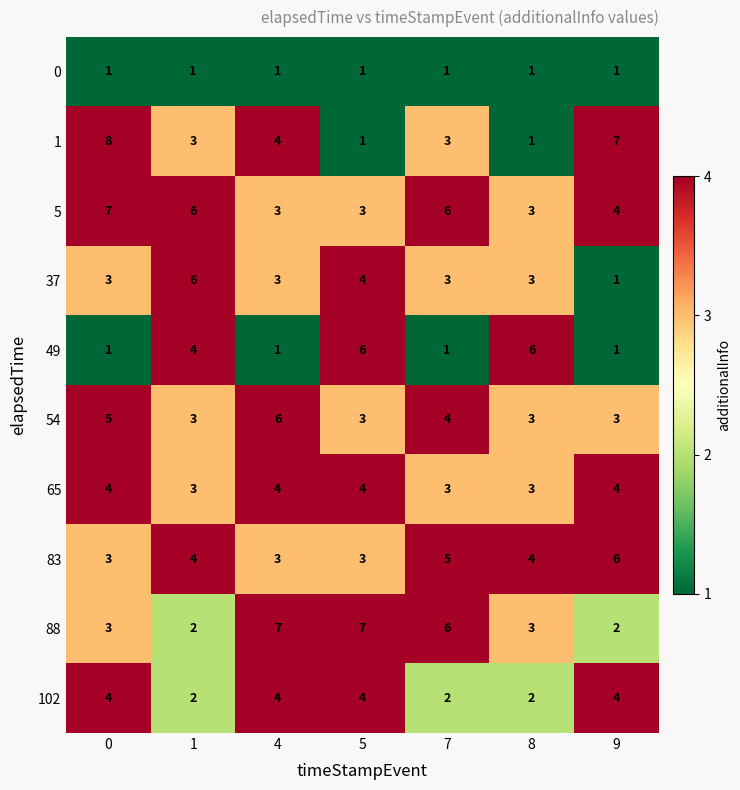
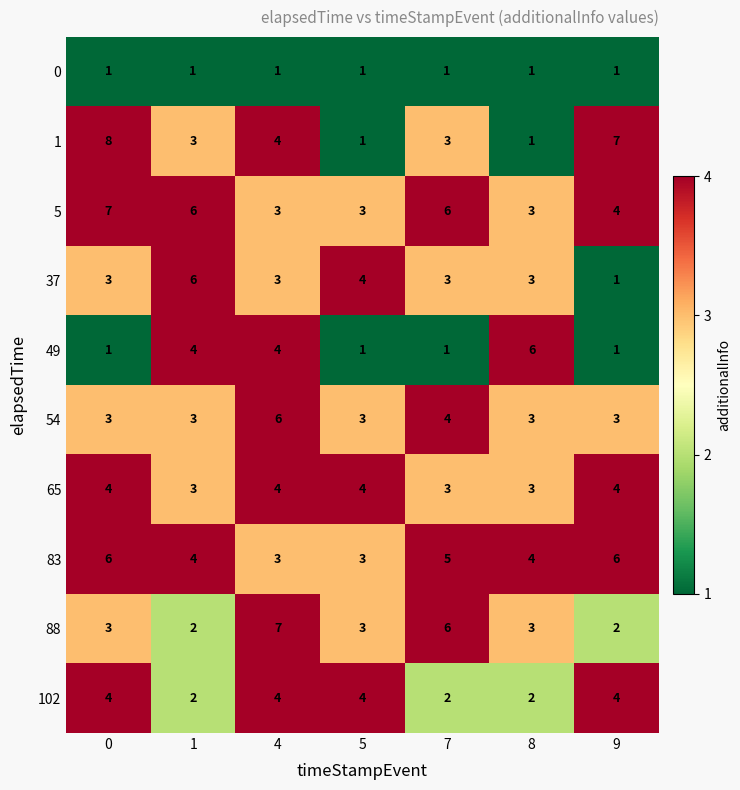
  {
    "0": {
      "0": 1,
      "1": 1,
      "4": 1,
      "5": 1,
      "7": 1,
      "8": 1,
      "9": 1
    },
    "1": {
      "0": 8,
      "1": 3,
      "4": 4,
      "5": 1,
      "7": 3,
      "8": 1,
      "9": 7
    },
    "5": {
      "0": 7,
      "1": 6,
      "4": 3,
      "5": 3,
      "7": 6,
      "8": 3,
      "9": 4
    },
    "37": {
      "0": 3,
      "1": 6,
      "4": 3,
      "5": 4,
      "7": 3,
      "8": 3,
      "9": 1
    },
    "49": {
      "0": 1,
      "1": 4,
-     "4": 1,
-     "5": 6,
+     "4": 4,
+     "5": 1,
      "7": 1,
      "8": 6,
      "9": 1
    },
    "54": {
-     "0": 5,
+     "0": 3,
      "1": 3,
      "4": 6,
      "5": 3,
      "7": 4,
      "8": 3,
      "9": 3
    },
    "65": {
      "0": 4,
      "1": 3,
      "4": 4,
      "5": 4,
      "7": 3,
      "8": 3,
      "9": 4
    },
    "83": {
-     "0": 3,
+     "0": 6,
      "1": 4,
      "4": 3,
      "5": 3,
      "7": 5,
      "8": 4,
      "9": 6
    },
    "88": {
      "0": 3,
      "1": 2,
      "4": 7,
-     "5": 7,
+     "5": 3,
      "7": 6,
      "8": 3,
      "9": 2
    },
    "102": {
      "0": 4,
      "1": 2,
      "4": 4,
      "5": 4,
      "7": 2,
      "8": 2,
      "9": 4
    }
  }
